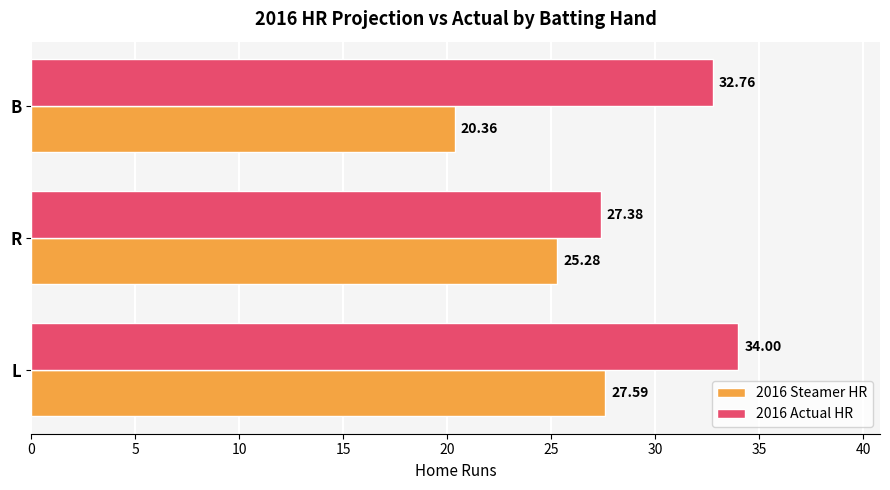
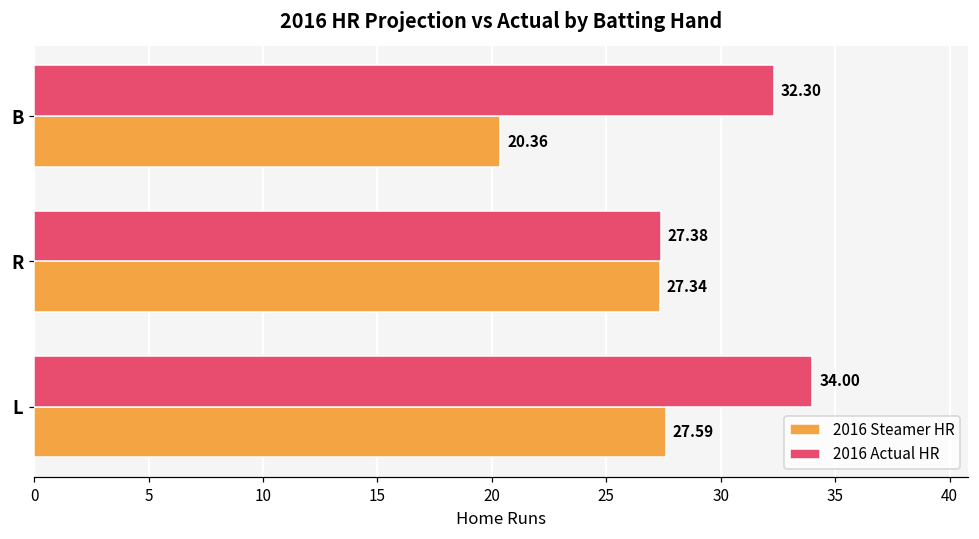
  {
    "2016 Steamer HR": {
      "B": 20.36,
-     "R": 25.28,
+     "R": 27.34,
      "L": 27.59
    },
    "2016 Actual HR": {
-     "B": 32.76,
+     "B": 32.30,
      "R": 27.38,
      "L": 34.00
    }
  }
